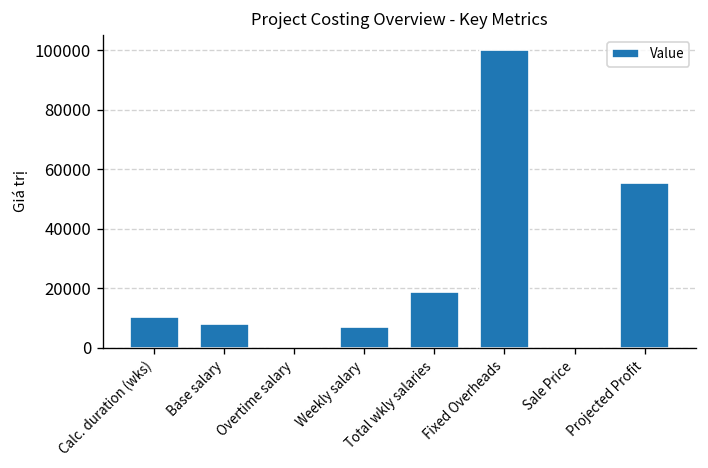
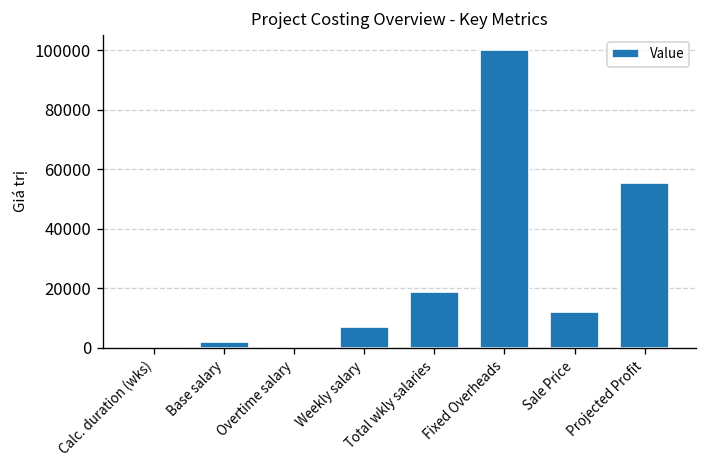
  {
-   "Calc. duration (wks)": 10000,
-   "Base salary": 8000,
+   "Calc. duration (wks)": 0,
+   "Base salary": 2000,
    "Weekly salary": 7000,
    "Total wkly salaries": 19000,
    "Fixed Overheads": 100000,
-   "Sale Price": 0,
+   "Sale Price": 12000,
    "Projected Profit": 55000
  }
